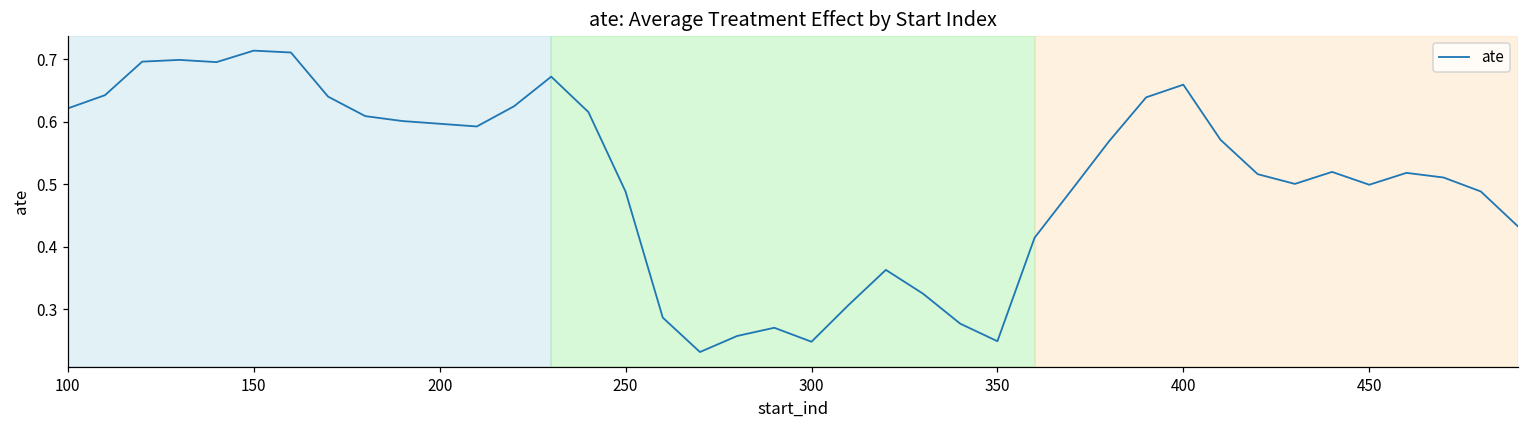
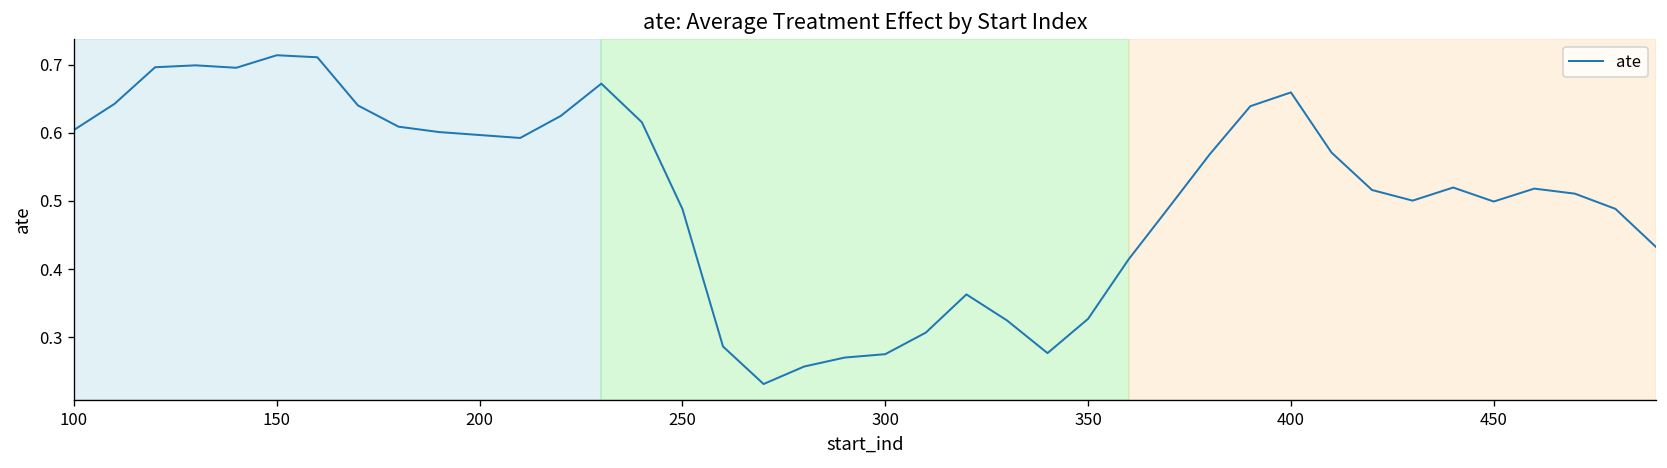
  {
-   "100": 0.62,
+   "100": 0.60,
    "150": 0.71,
    "200": 0.60,
    "250": 0.49,
-   "300": 0.25,
-   "350": 0.25,
+   "300": 0.28,
+   "350": 0.33,
    "400": 0.66,
    "450": 0.50
  }
